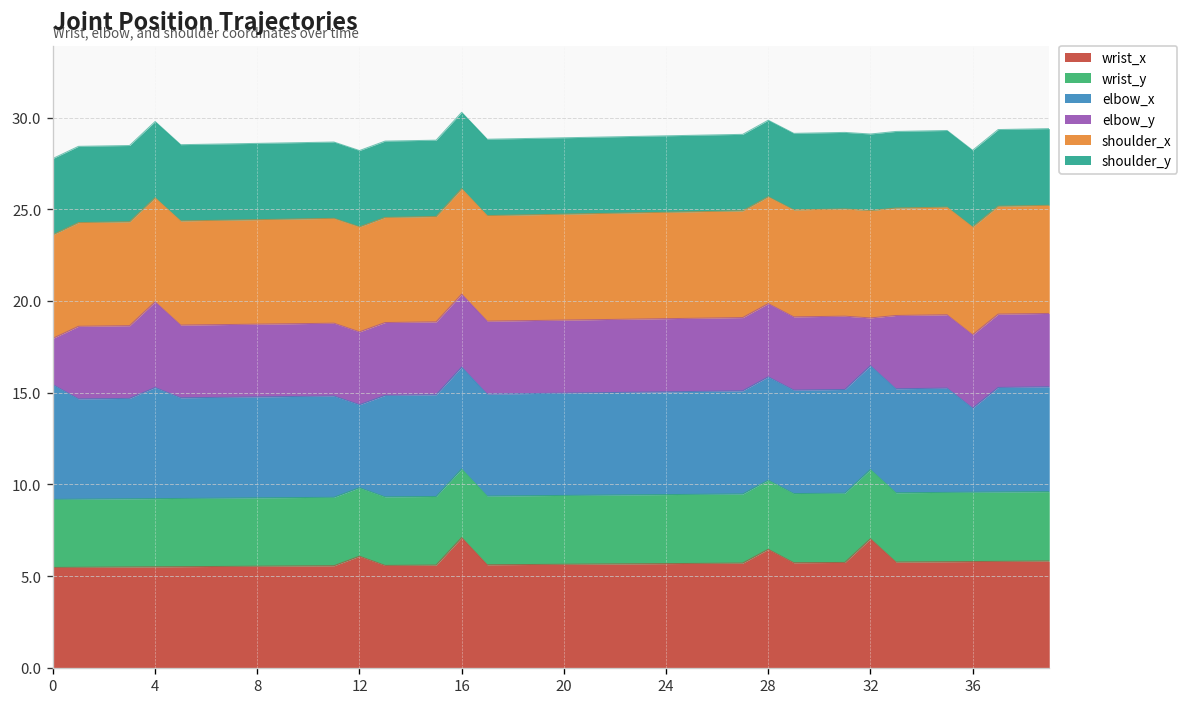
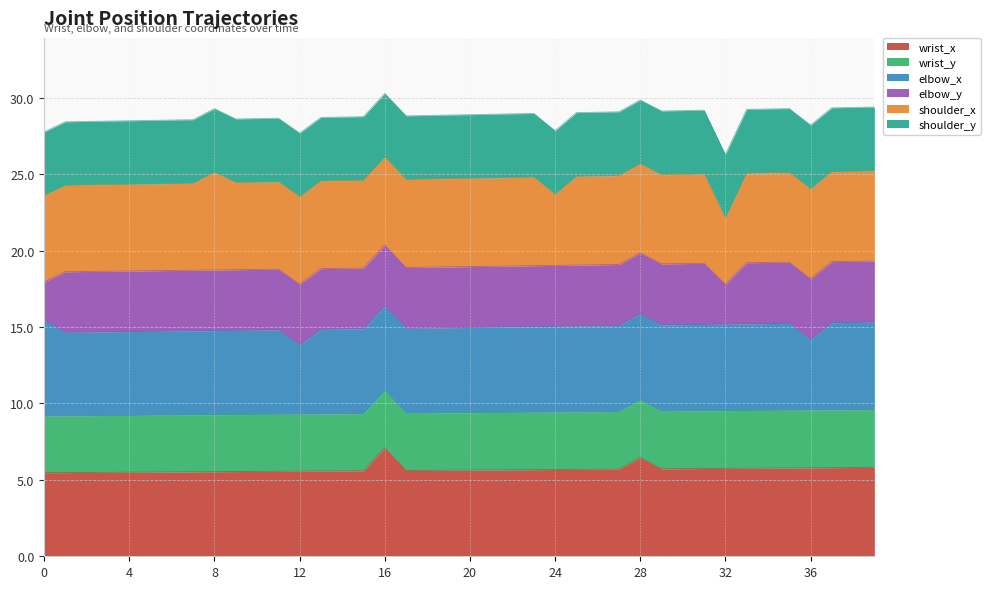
  {
    "wrist_x": {
      "0": 5.5,
      "4": 5.5,
      "8": 5.5,
-     "12": 6.1,
+     "12": 5.6,
      "16": 7.1,
      "20": 5.6,
      "24": 5.7,
      "28": 6.5,
-     "32": 7.0,
+     "32": 5.8,
      "36": 5.8
    },
    "elbow_x": {
      "0": 6.3,
-     "4": 6.1,
+     "4": 5.5,
      "8": 5.5,
      "12": 4.5,
      "16": 5.6,
      "20": 5.6,
      "24": 5.6,
      "28": 5.6,
      "32": 5.7,
      "36": 4.6
    },
    "elbow_y": {
      "0": 2.5,
-     "4": 4.7,
+     "4": 4.0,
      "8": 4.0,
      "12": 4.0,
      "16": 4.0,
      "20": 4.0,
      "24": 4.0,
      "28": 4.0,
      "32": 2.6,
      "36": 4.0
    },
    "shoulder_x": {
      "0": 5.6,
      "4": 5.7,
-     "8": 5.7,
+     "8": 6.4,
      "12": 5.7,
      "16": 5.8,
      "20": 5.8,
-     "24": 5.8,
+     "24": 4.6,
      "28": 5.8,
-     "32": 5.9,
+     "32": 4.3,
      "36": 5.9
    }
  }
